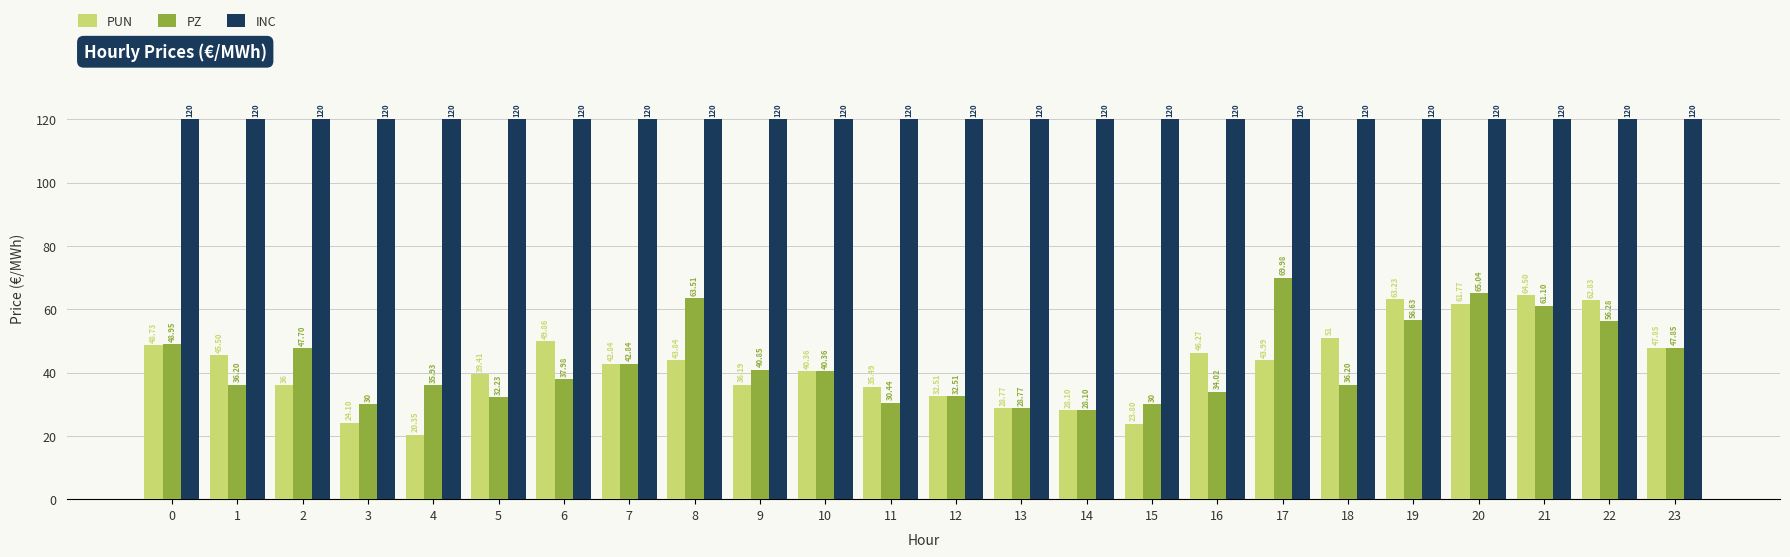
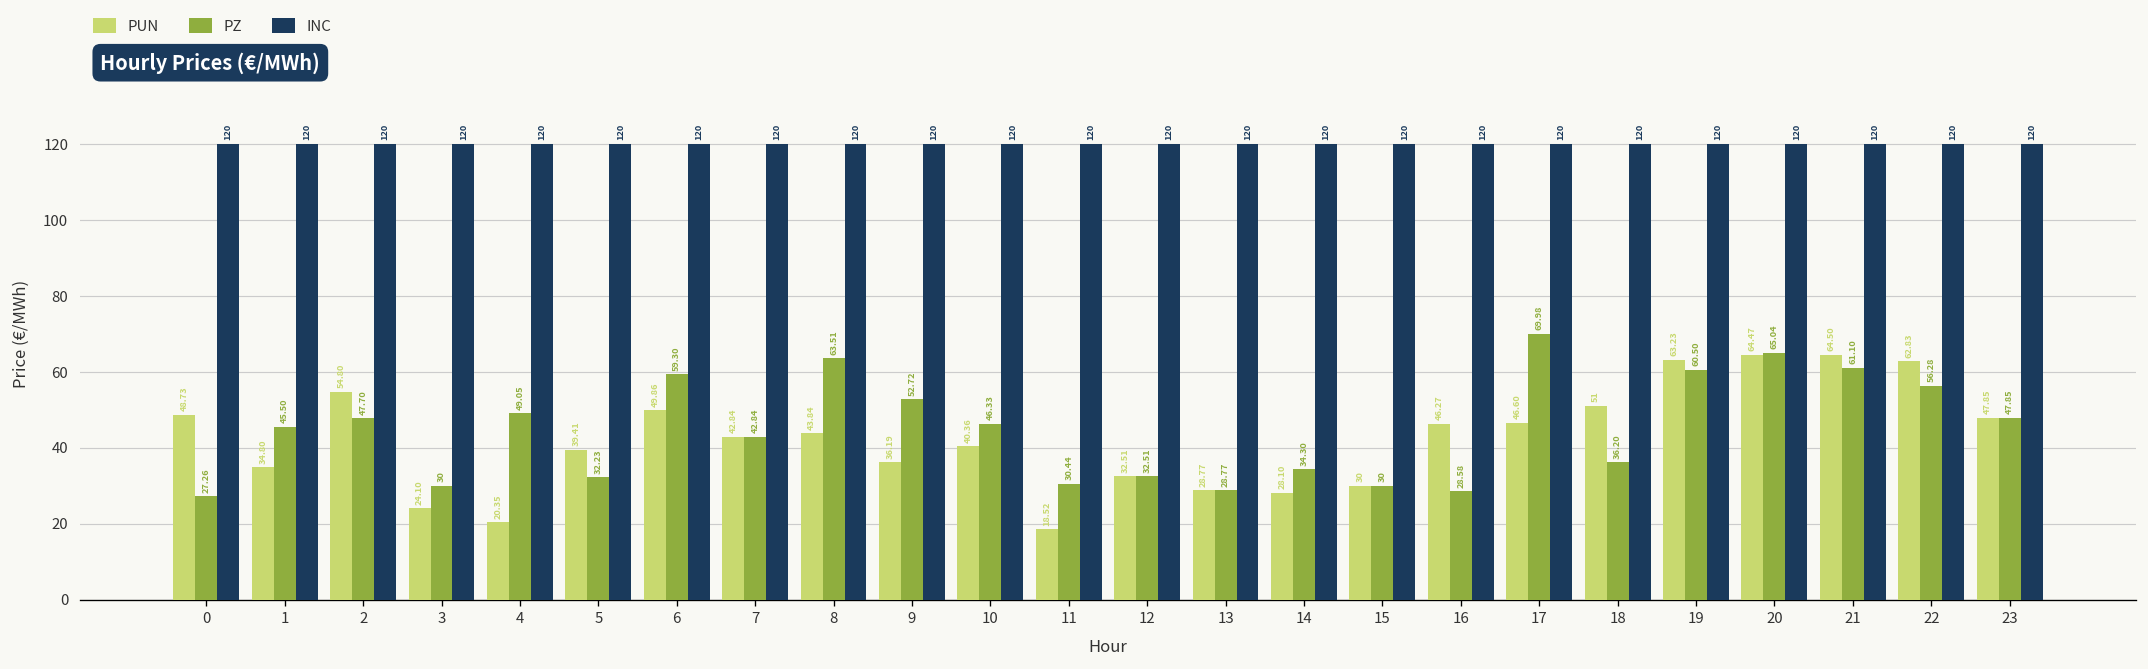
  {
    "PUN": {
      "0": 48.73,
-     "1": 45.50,
-     "2": 36,
+     "1": 34.80,
+     "2": 54.80,
      "3": 24.10,
      "4": 20.35,
      "5": 39.41,
      "6": 49.86,
      "7": 42.84,
      "8": 43.84,
      "9": 36.19,
      "10": 40.36,
-     "11": 35.49,
+     "11": 18.52,
      "12": 32.51,
      "13": 28.77,
      "14": 28.10,
-     "15": 23.80,
+     "15": 30,
      "16": 46.27,
-     "17": 43.99,
+     "17": 46.60,
      "18": 51,
      "19": 63.23,
-     "20": 61.77,
+     "20": 64.47,
      "21": 64.50,
      "22": 62.83,
      "23": 47.85
    },
    "PZ": {
-     "0": 48.95,
-     "1": 36.20,
+     "0": 27.26,
+     "1": 45.50,
      "2": 47.70,
      "3": 30,
-     "4": 35.93,
+     "4": 49.05,
      "5": 32.23,
-     "6": 37.98,
+     "6": 59.30,
      "7": 42.84,
      "8": 63.51,
-     "9": 40.85,
-     "10": 40.36,
+     "9": 52.72,
+     "10": 46.33,
      "11": 30.44,
      "12": 32.51,
      "13": 28.77,
-     "14": 28.10,
+     "14": 34.30,
      "15": 30,
-     "16": 34.02,
+     "16": 28.58,
      "17": 69.98,
      "18": 36.20,
-     "19": 56.63,
+     "19": 60.50,
      "20": 65.04,
      "21": 61.10,
      "22": 56.28,
      "23": 47.85
    },
    "INC": {
      "0": 120,
      "1": 120,
      "2": 120,
      "3": 120,
      "4": 120,
      "5": 120,
      "6": 120,
      "7": 120,
      "8": 120,
      "9": 120,
      "10": 120,
      "11": 120,
      "12": 120,
      "13": 120,
      "14": 120,
      "15": 120,
      "16": 120,
      "17": 120,
      "18": 120,
      "19": 120,
      "20": 120,
      "21": 120,
      "22": 120,
      "23": 120
    }
  }
